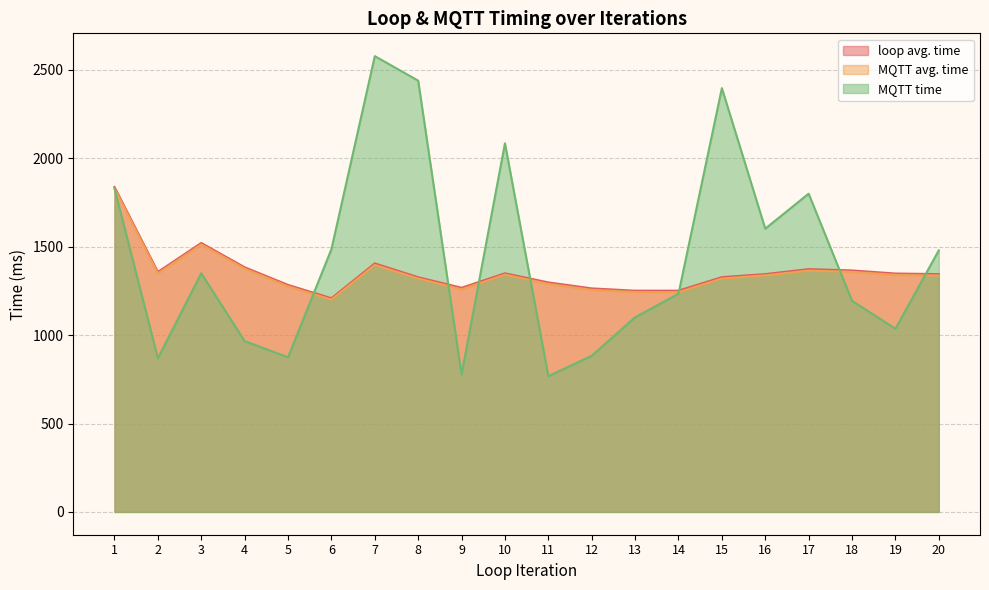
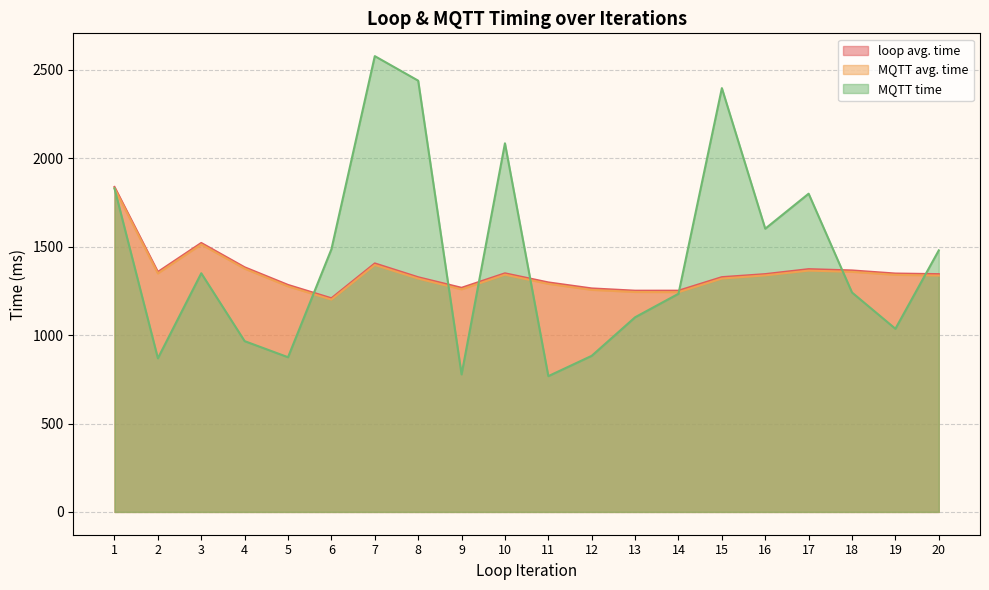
  {
    "MQTT time": {
      "2": 870,
      "3": 1350,
      "4": 970,
      "5": 880,
      "6": 1490,
      "7": 2580,
      "8": 2440,
      "9": 780,
      "10": 2090,
      "11": 770,
      "12": 880,
      "13": 1100,
      "15": 2400,
      "16": 1600,
      "17": 1800,
-     "18": 1190,
+     "18": 1240,
      "19": 1040,
      "20": 1480
    }
  }
